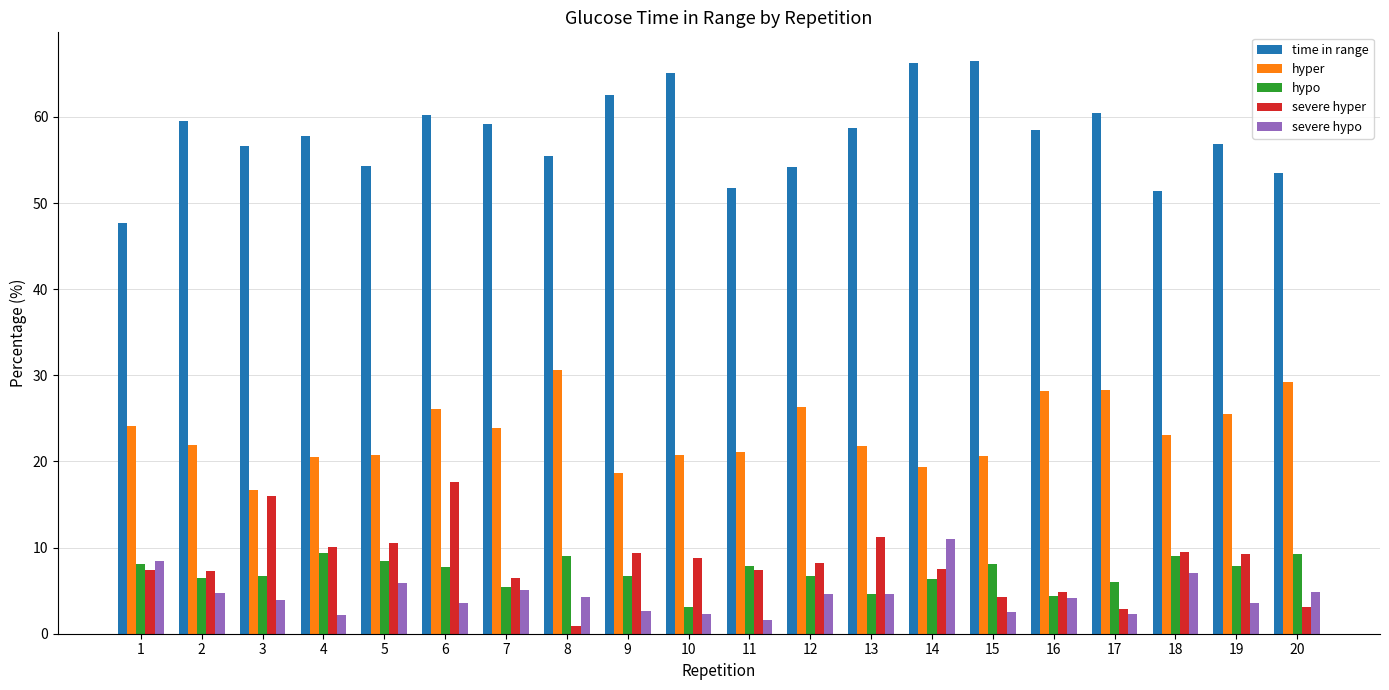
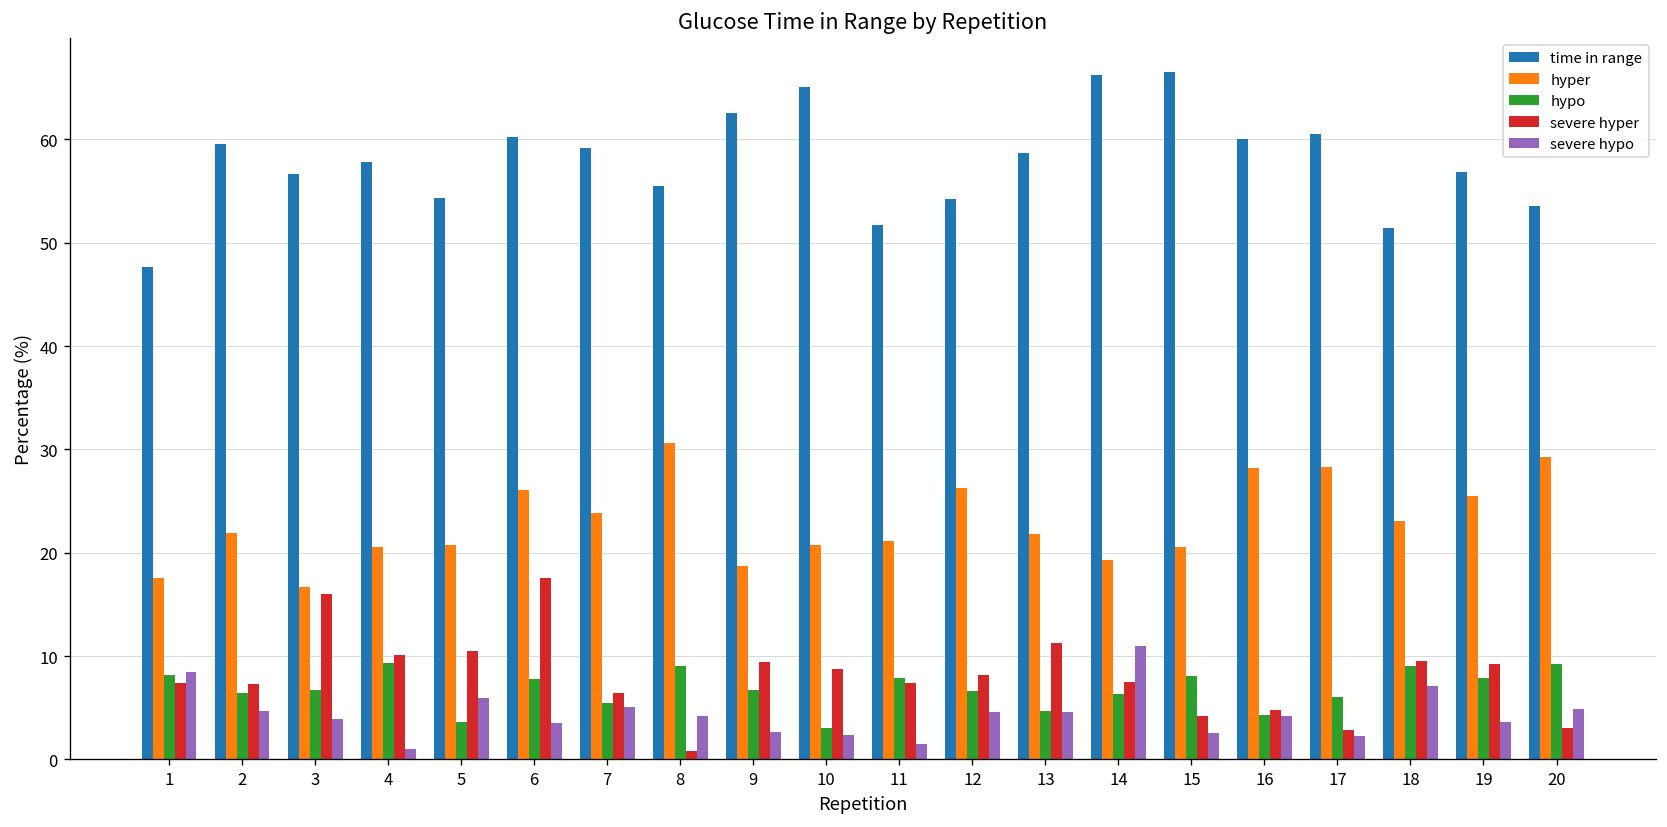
  {
    "time in range": {
      "1": 48,
      "2": 60,
      "3": 57,
      "4": 58,
      "5": 54,
      "6": 60,
      "7": 59,
      "8": 55,
      "9": 63,
      "10": 65,
      "11": 52,
      "12": 54,
      "13": 59,
      "14": 66,
      "15": 67,
-     "16": 59,
+     "16": 60,
      "17": 61,
      "18": 51,
      "19": 57,
      "20": 54
    },
    "hyper": {
-     "1": 24,
+     "1": 18,
      "2": 22,
      "3": 17,
      "4": 21,
      "5": 21,
      "6": 26,
      "7": 24,
      "8": 31,
      "9": 19,
      "10": 21,
      "11": 21,
      "12": 26,
      "13": 22,
      "14": 19,
      "15": 21,
      "16": 28,
      "17": 28,
      "18": 23,
      "19": 26,
      "20": 29
    },
    "hypo": {
      "1": 8,
      "2": 6,
      "3": 7,
      "4": 9,
-     "5": 8,
+     "5": 4,
      "6": 8,
      "7": 5,
      "8": 9,
      "9": 7,
      "10": 3,
      "11": 8,
      "12": 7,
      "13": 5,
      "14": 6,
      "15": 8,
      "16": 4,
      "17": 6,
      "18": 9,
      "19": 8,
      "20": 9
    },
    "severe hyper": {
      "1": 7,
      "2": 7,
      "3": 16,
      "4": 10,
      "5": 11,
      "6": 18,
      "7": 6,
      "8": 1,
      "9": 9,
      "10": 9,
      "11": 7,
      "12": 8,
      "13": 11,
      "14": 8,
      "15": 4,
      "16": 5,
      "17": 3,
      "18": 10,
      "19": 9,
      "20": 3
    },
    "severe hypo": {
      "1": 9,
      "2": 5,
      "3": 4,
-     "4": 2,
+     "4": 1,
      "5": 6,
      "6": 4,
      "7": 5,
      "8": 4,
      "9": 3,
      "10": 2,
      "11": 2,
      "12": 5,
      "13": 5,
      "14": 11,
      "15": 3,
      "16": 4,
      "17": 2,
      "18": 7,
      "19": 4,
      "20": 5
    }
  }
